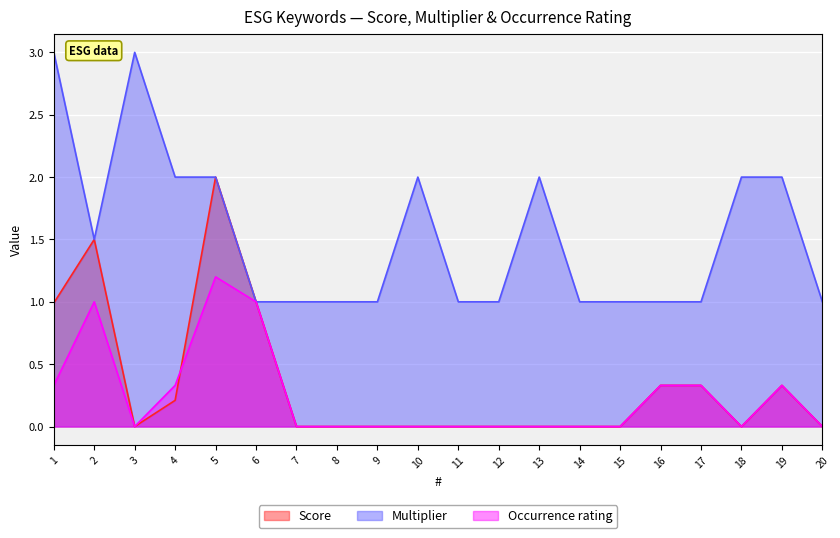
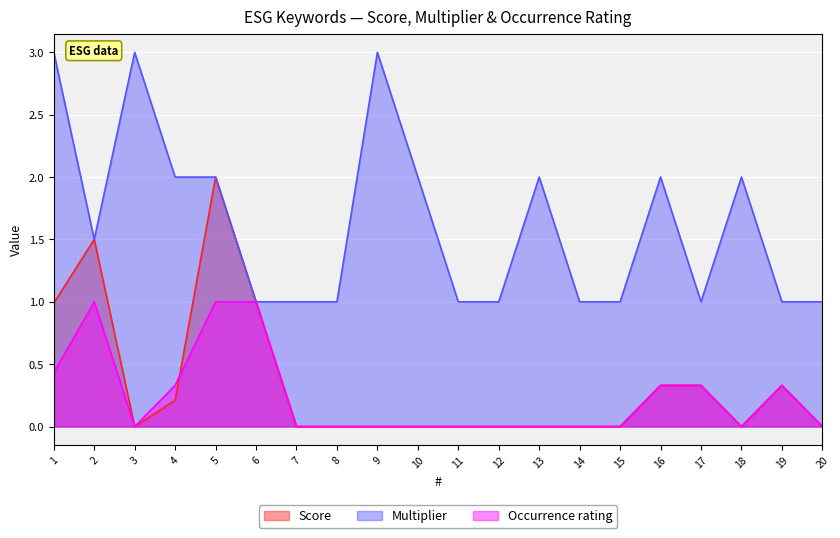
  {
    "Score": {
      "1": 0.99,
      "4": 0.21
    },
    "Multiplier": {
      "1": 3,
      "3": 3,
      "4": 2,
      "7": 1,
      "8": 1,
-     "9": 1,
+     "9": 3,
      "10": 2,
      "11": 1,
      "12": 1,
      "13": 2,
      "14": 1,
      "15": 1,
-     "16": 1,
+     "16": 2,
      "17": 1,
      "18": 2,
-     "19": 2,
+     "19": 1,
      "20": 1
    },
    "Occurrence rating": {
-     "1": 0.33,
+     "1": 0.43,
      "2": 1.00,
      "4": 0.33,
-     "5": 1.2
+     "5": 1.0
    }
  }
